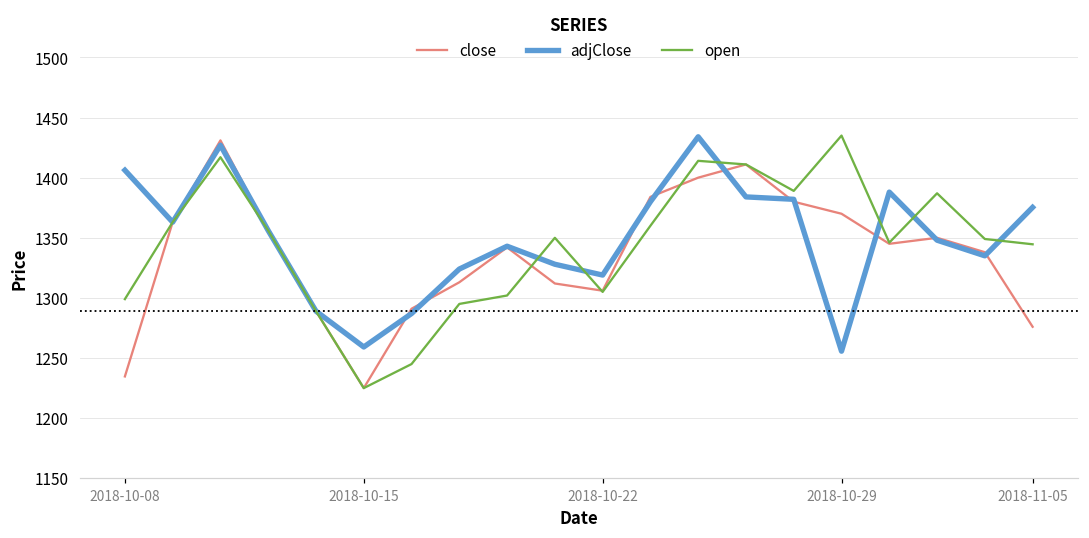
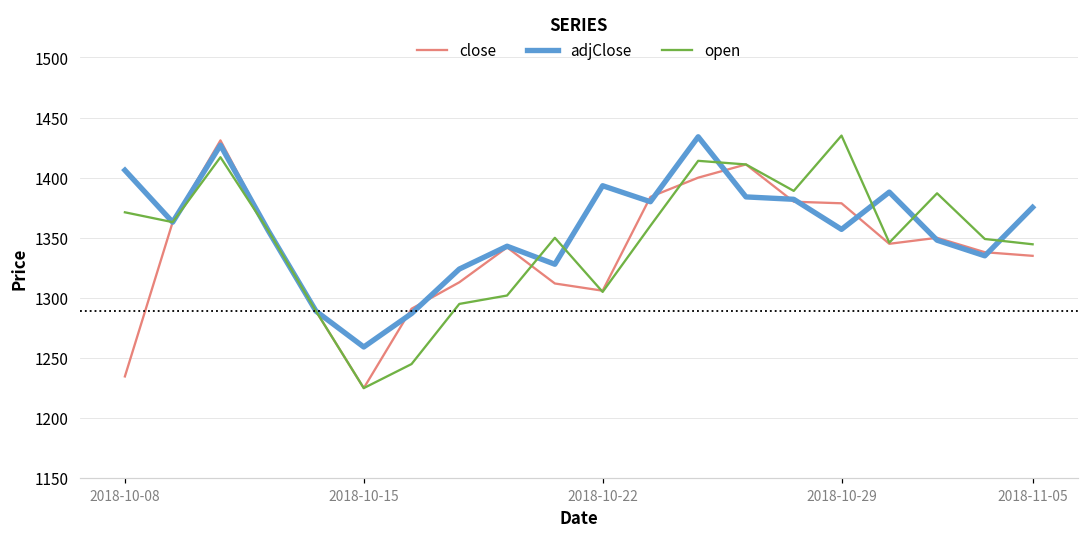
  {
    "close": {
      "2018-10-08": 1235,
-     "2018-10-29": 1370,
-     "2018-11-05": 1276
+     "2018-10-29": 1379,
+     "2018-11-05": 1335
    },
    "adjClose": {
      "2018-10-08": 1406,
      "2018-10-15": 1259,
-     "2018-10-22": 1319,
-     "2018-10-29": 1256,
+     "2018-10-22": 1393,
+     "2018-10-29": 1357,
      "2018-11-05": 1375
    },
    "open": {
-     "2018-10-08": 1299,
+     "2018-10-08": 1371,
      "2018-10-29": 1435,
      "2018-11-05": 1345
    }
  }
